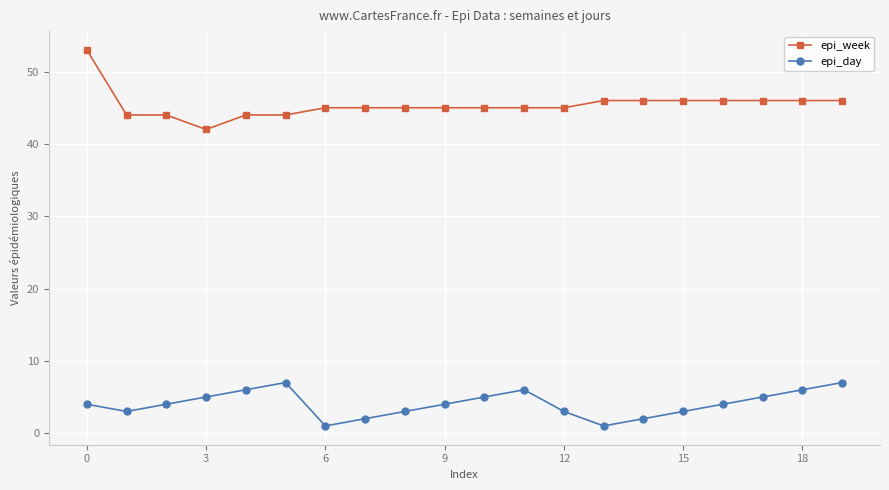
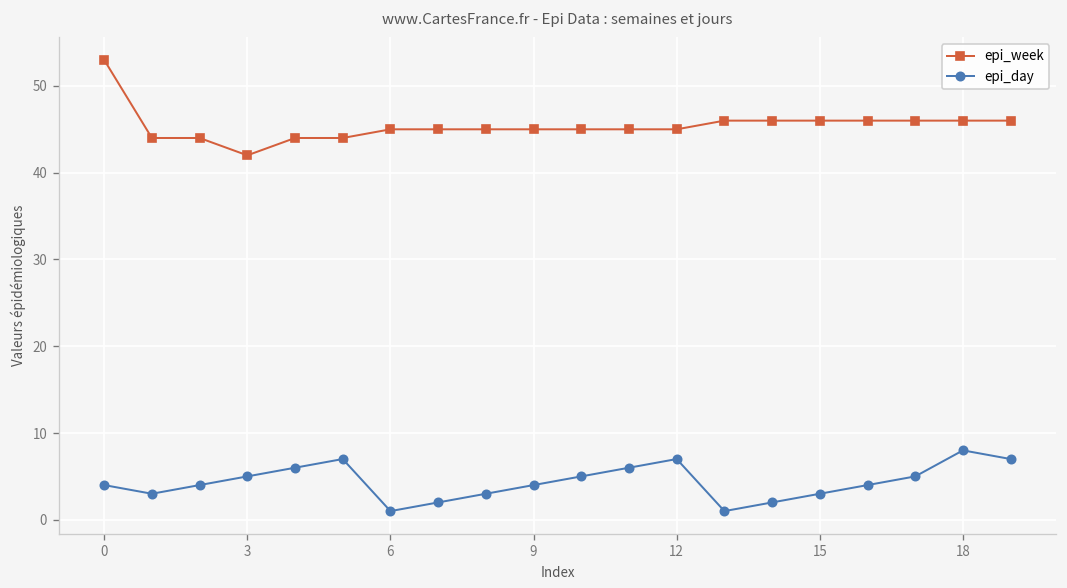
  {
    "epi_week": {
      "0": 53,
      "3": 42,
      "6": 45,
      "9": 45,
      "12": 45,
      "15": 46,
      "18": 46
    },
    "epi_day": {
      "0": 4,
      "3": 5,
      "6": 1,
      "9": 4,
-     "12": 3,
+     "12": 7,
      "15": 3,
-     "18": 6
+     "18": 8
    }
  }
